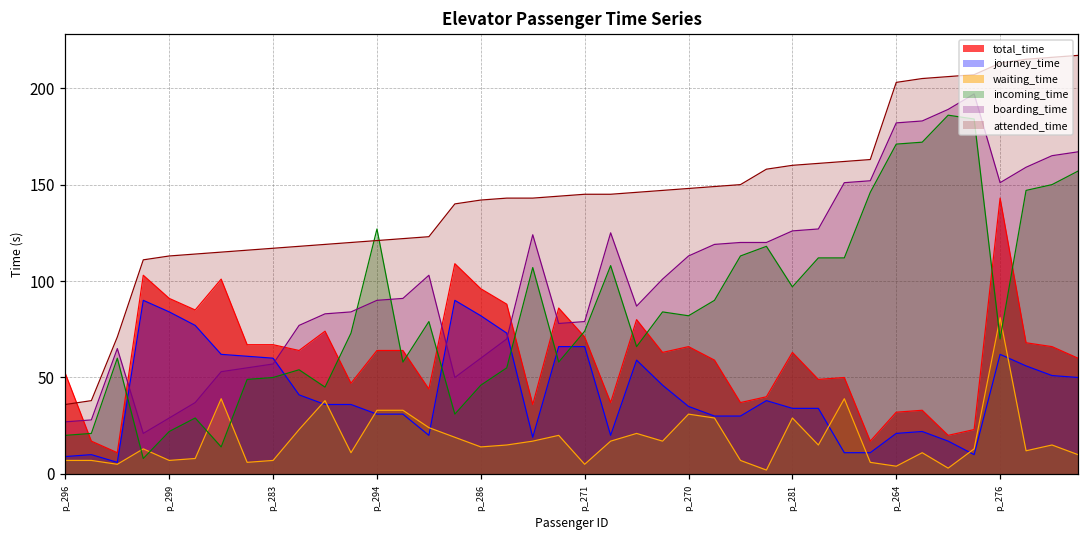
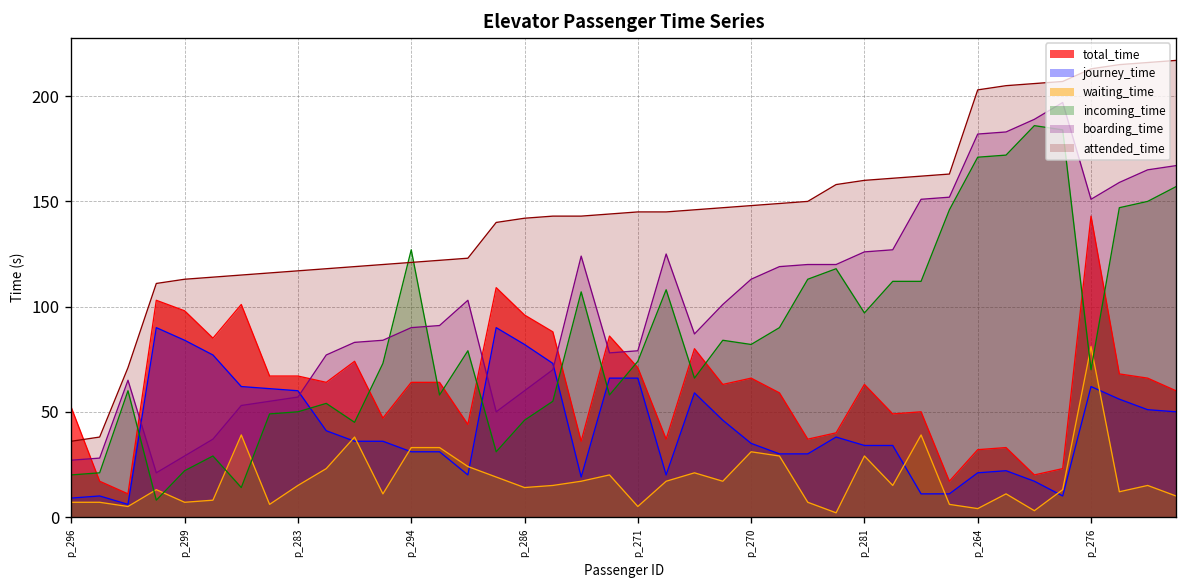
  {
    "total_time": {
      "p_296": 52,
-     "p_299": 91,
+     "p_299": 98,
      "p_283": 67,
      "p_294": 64,
      "p_286": 96,
      "p_271": 71,
      "p_270": 66,
      "p_281": 63,
      "p_264": 32,
      "p_276": 143
    },
    "journey_time": {
      "p_296": 9,
      "p_299": 84,
      "p_283": 60,
      "p_294": 31,
      "p_286": 82,
      "p_271": 66,
      "p_270": 35,
      "p_281": 34,
      "p_264": 21,
      "p_276": 62
    },
    "waiting_time": {
      "p_296": 7,
      "p_299": 7,
-     "p_283": 7,
+     "p_283": 15,
      "p_294": 33,
      "p_286": 14,
      "p_271": 5,
      "p_270": 31,
      "p_281": 29,
      "p_264": 4,
      "p_276": 81
    },
    "incoming_time": {
      "p_296": 20,
      "p_299": 22,
      "p_283": 50,
      "p_294": 127,
      "p_286": 46,
      "p_271": 74,
      "p_270": 82,
      "p_281": 97,
      "p_264": 171,
      "p_276": 70
    }
  }
